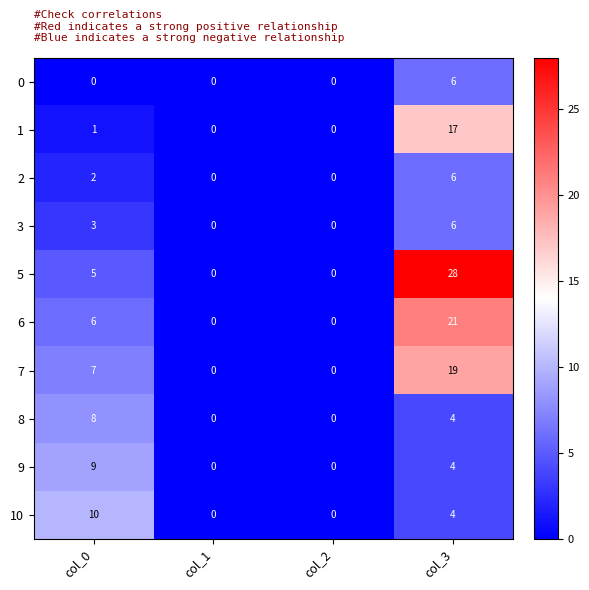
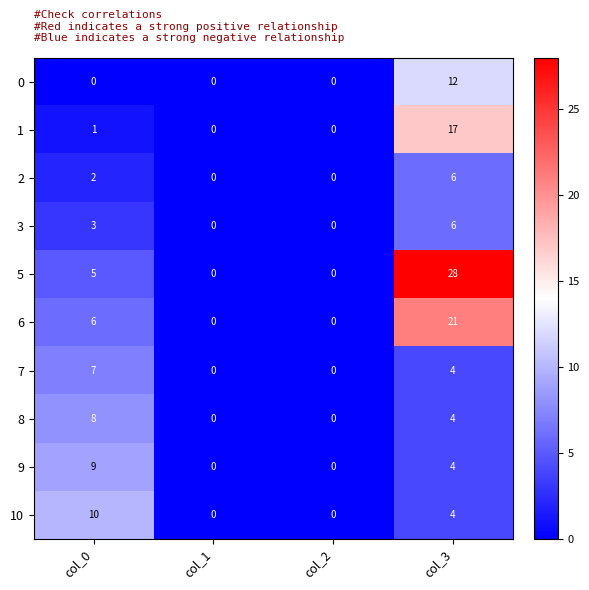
  {
    "0": {
      "col_0": 0,
      "col_1": 0,
      "col_2": 0,
-     "col_3": 6
+     "col_3": 12
    },
    "1": {
      "col_0": 1,
      "col_1": 0,
      "col_2": 0,
      "col_3": 17
    },
    "2": {
      "col_0": 2,
      "col_1": 0,
      "col_2": 0,
      "col_3": 6
    },
    "3": {
      "col_0": 3,
      "col_1": 0,
      "col_2": 0,
      "col_3": 6
    },
    "5": {
      "col_0": 5,
      "col_1": 0,
      "col_2": 0,
      "col_3": 28
    },
    "6": {
      "col_0": 6,
      "col_1": 0,
      "col_2": 0,
      "col_3": 21
    },
    "7": {
      "col_0": 7,
      "col_1": 0,
      "col_2": 0,
-     "col_3": 19
+     "col_3": 4
    },
    "8": {
      "col_0": 8,
      "col_1": 0,
      "col_2": 0,
      "col_3": 4
    },
    "9": {
      "col_0": 9,
      "col_1": 0,
      "col_2": 0,
      "col_3": 4
    },
    "10": {
      "col_0": 10,
      "col_1": 0,
      "col_2": 0,
      "col_3": 4
    }
  }
